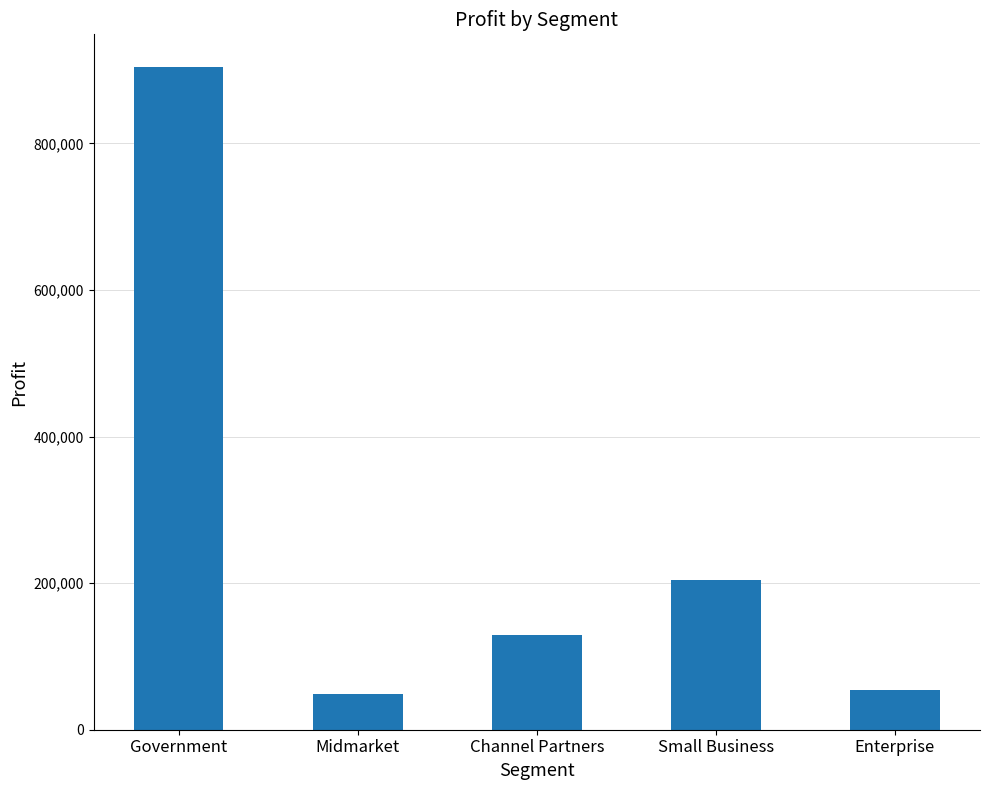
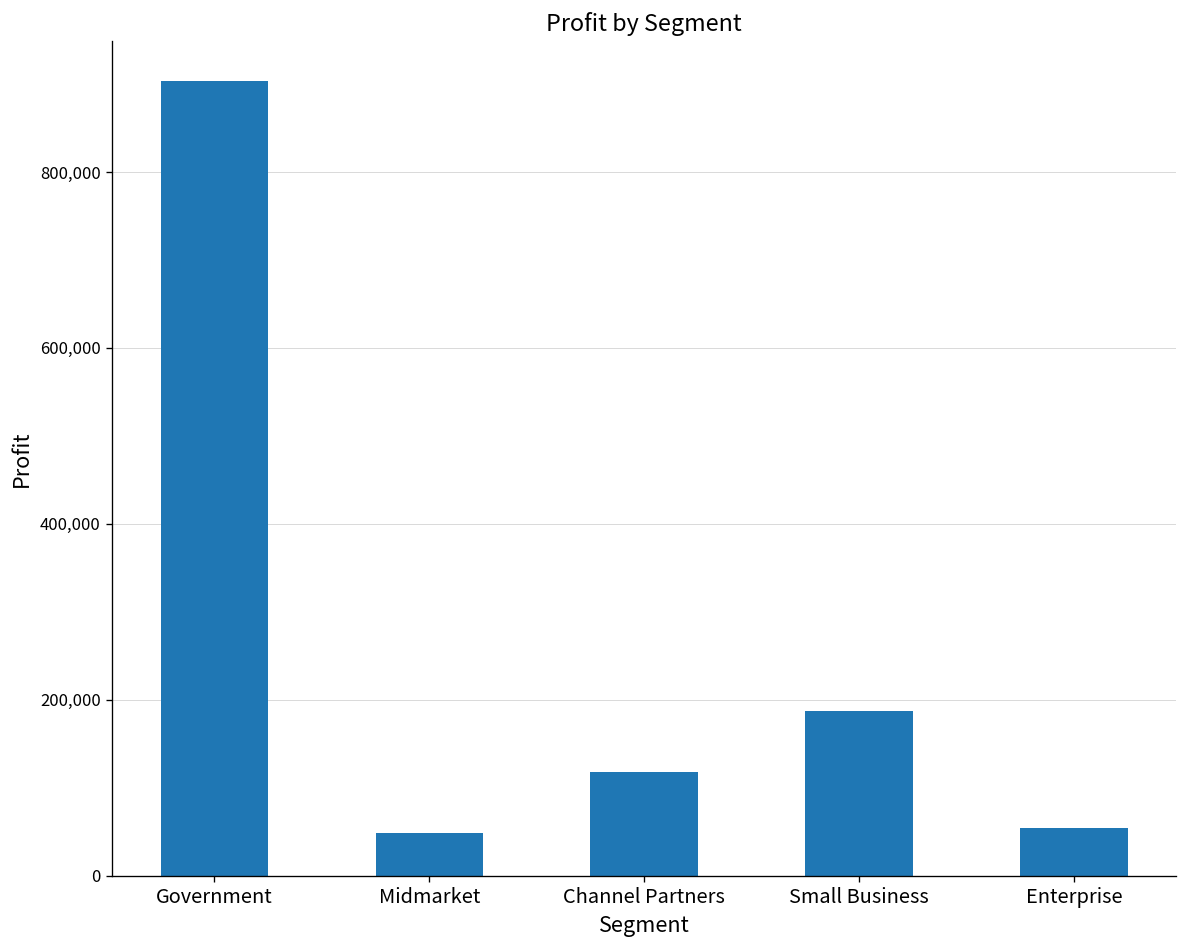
  {
    "Government": "900,000",
    "Midmarket": "50,000",
-   "Channel Partners": "130,000",
-   "Small Business": "200,000",
+   "Channel Partners": "120,000",
+   "Small Business": "190,000",
    "Enterprise": "50,000"
  }
